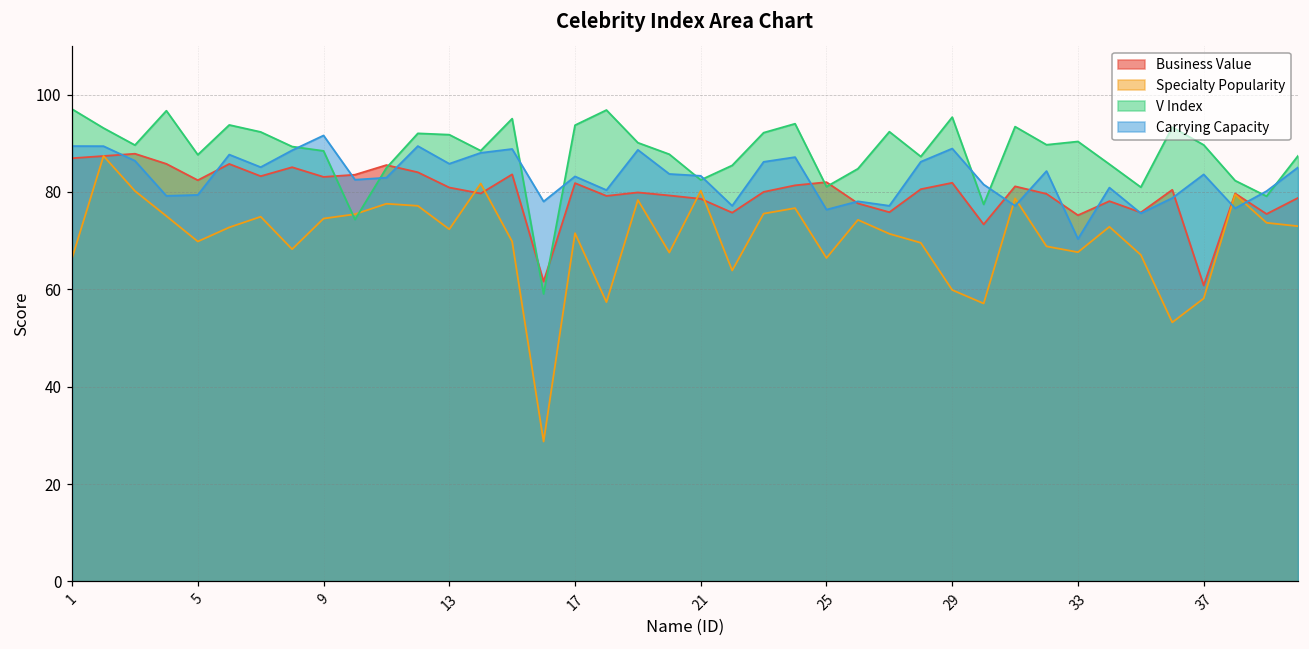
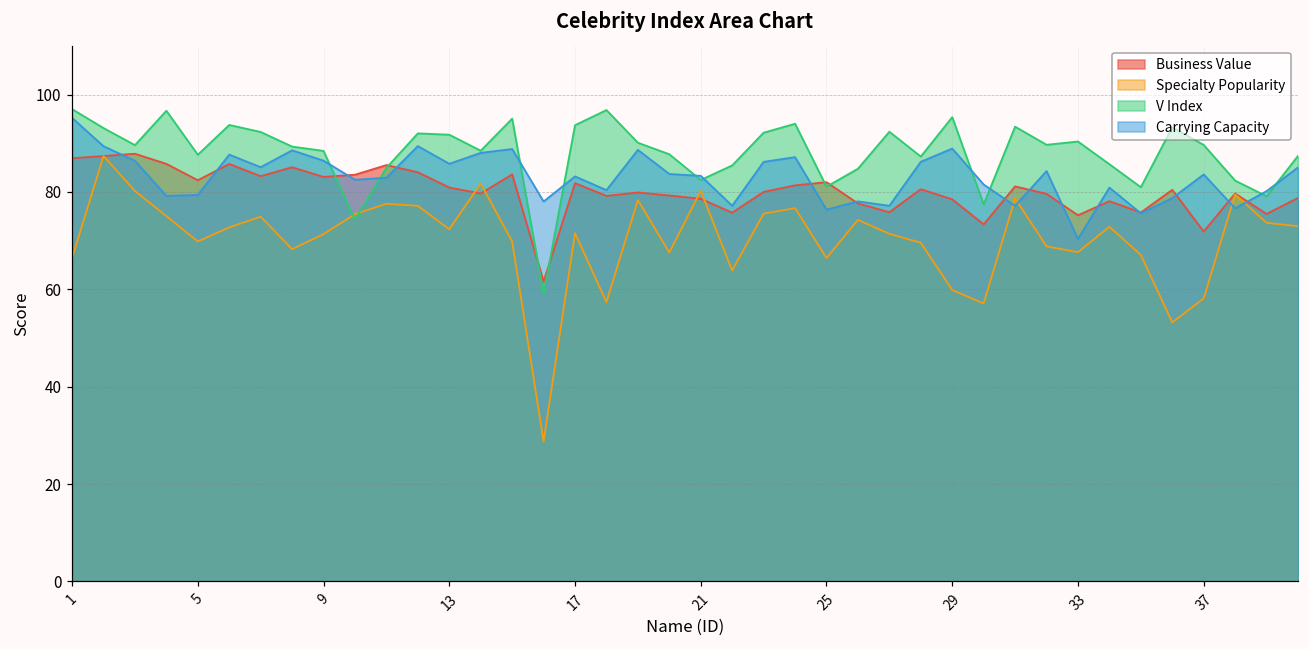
  {
    "Business Value": {
      "1": 87,
      "5": 82,
      "9": 83,
      "13": 81,
      "17": 82,
      "21": 79,
      "25": 82,
-     "29": 82,
+     "29": 78,
      "33": 75,
-     "37": 61
+     "37": 72
    },
    "Specialty Popularity": {
      "1": 66,
      "5": 70,
-     "9": 75,
+     "9": 71,
      "13": 72,
      "17": 72,
      "21": 80,
      "25": 66,
      "29": 60,
      "33": 68,
      "37": 58
    },
    "V Index": {
      "1": 97,
      "5": 88,
      "9": 88,
      "13": 92,
      "17": 94,
      "21": 82,
      "25": 81,
      "29": 95,
      "33": 90,
      "37": 90
    },
    "Carrying Capacity": {
-     "1": 89,
+     "1": 95,
      "5": 79,
-     "9": 92,
+     "9": 86,
      "13": 86,
      "17": 83,
      "21": 83,
      "25": 76,
      "29": 89,
      "33": 70,
      "37": 84
    }
  }
